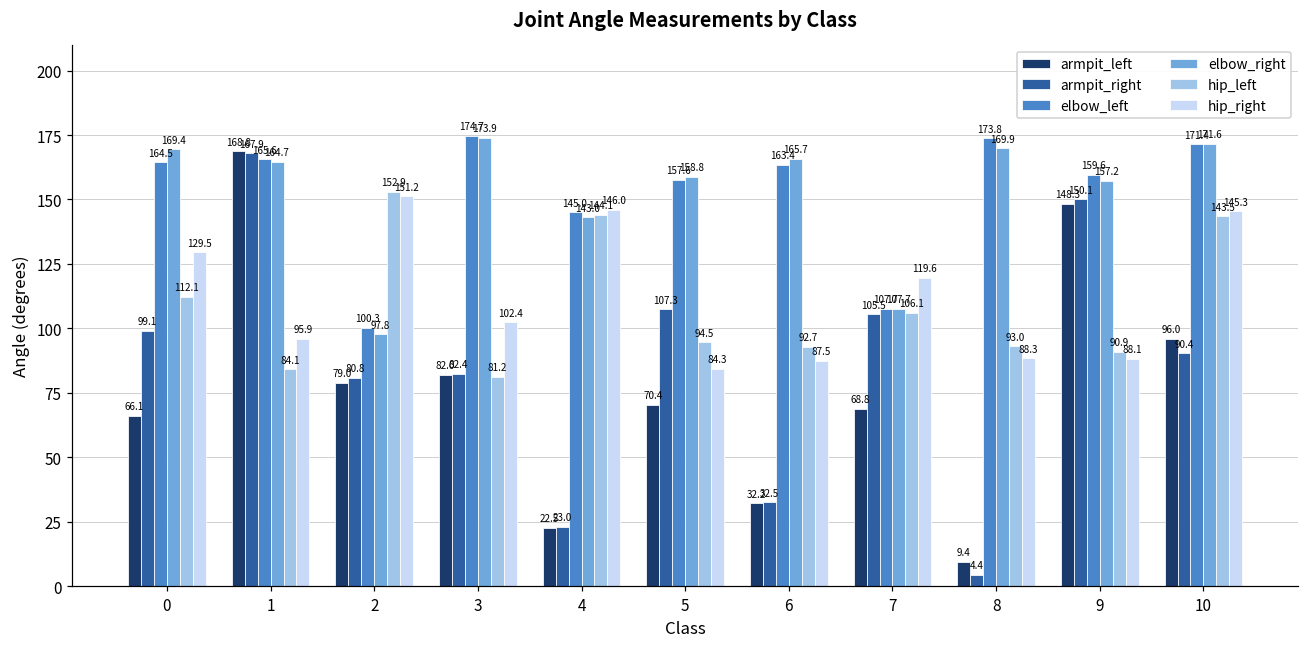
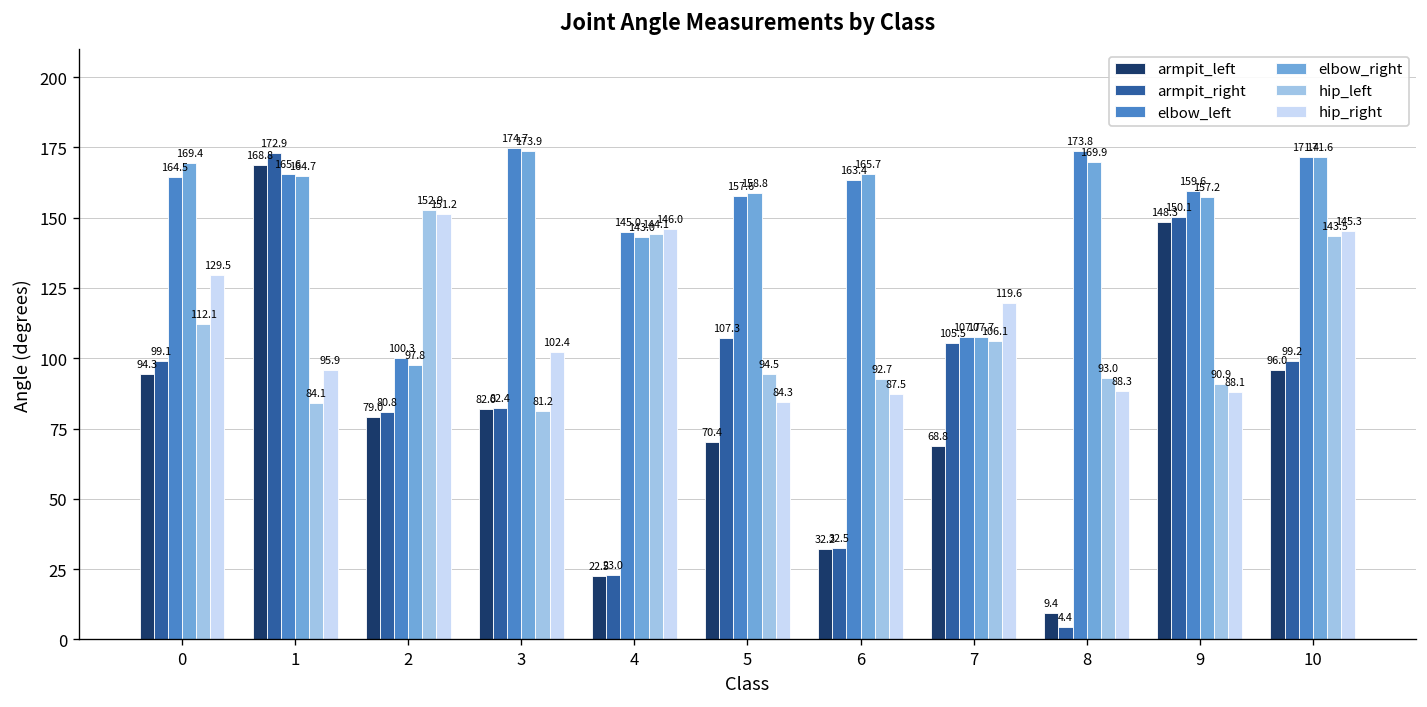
  {
    "armpit_left": {
-     "0": 66.1,
+     "0": 94.3,
      "5": 70.4,
      "7": 68.8,
      "8": 9.4,
      "10": 96.0
    },
    "armpit_right": {
      "0": 99.1,
-     "1": 167.9,
+     "1": 172.9,
      "5": 107.3,
      "8": 4.4,
-     "10": 90.4
+     "10": 99.2
    }
  }
